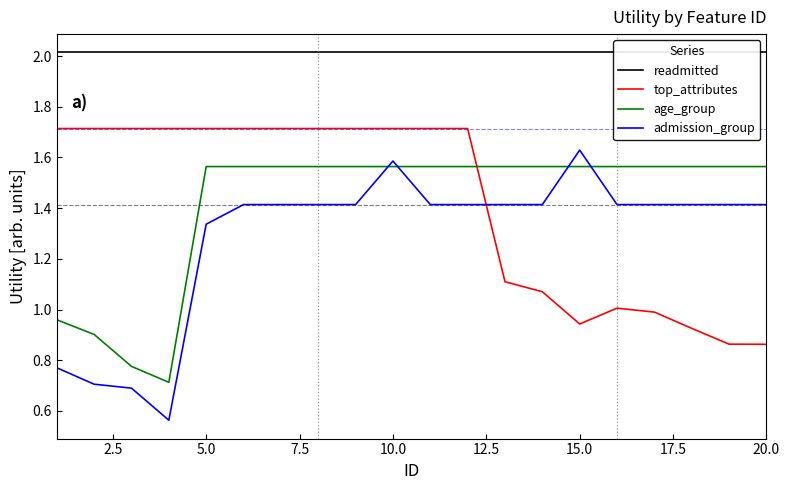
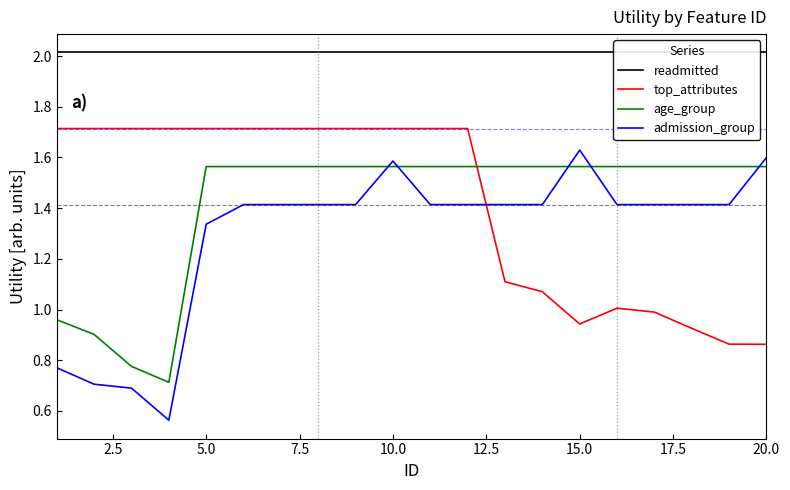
  {
    "readmitted": {
      "5.0": 2.01,
      "10.0": 2.01,
      "15.0": 2.01,
      "20.0": 2.01
    },
    "top_attributes": {
      "5.0": 1.71,
      "10.0": 1.71,
      "15.0": 0.94,
      "20.0": 0.86
    },
    "age_group": {
      "5.0": 1.56,
      "10.0": 1.56,
      "15.0": 1.56,
      "20.0": 1.56
    },
    "admission_group": {
      "5.0": 1.34,
      "10.0": 1.59,
      "15.0": 1.63,
-     "20.0": 1.41
+     "20.0": 1.60
    }
  }
